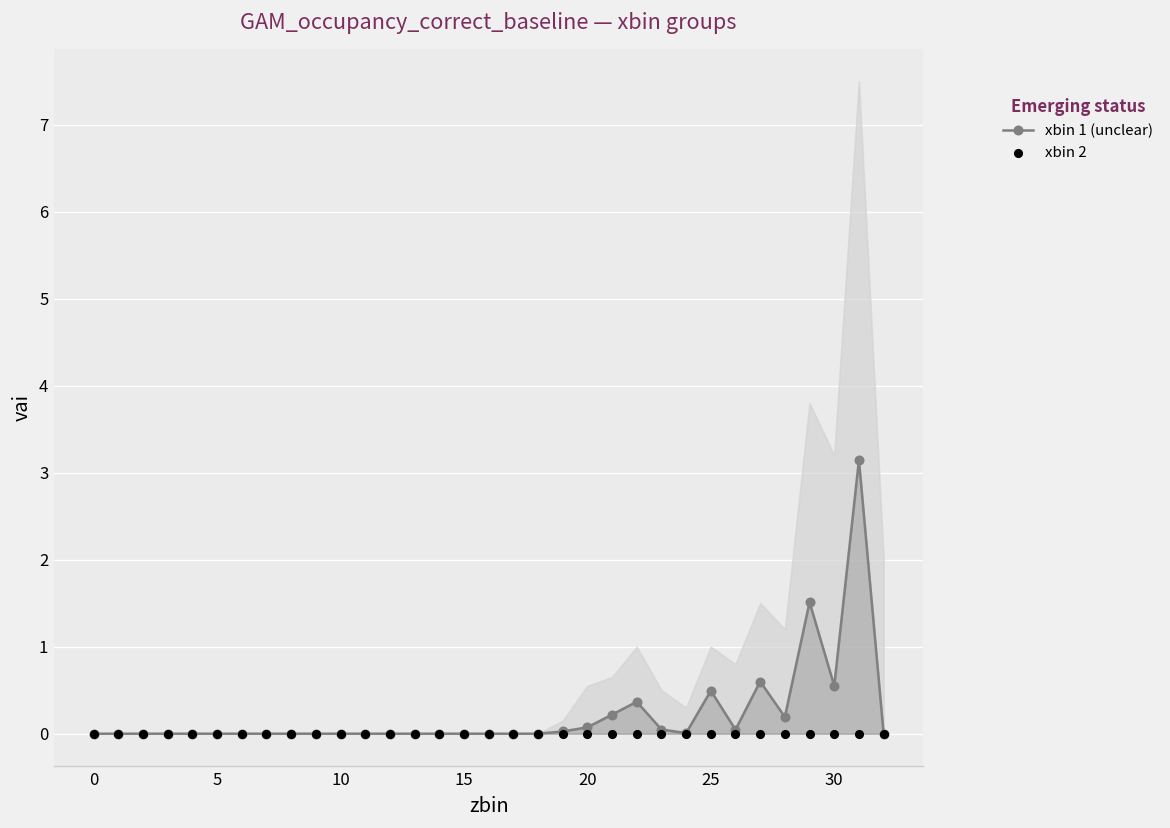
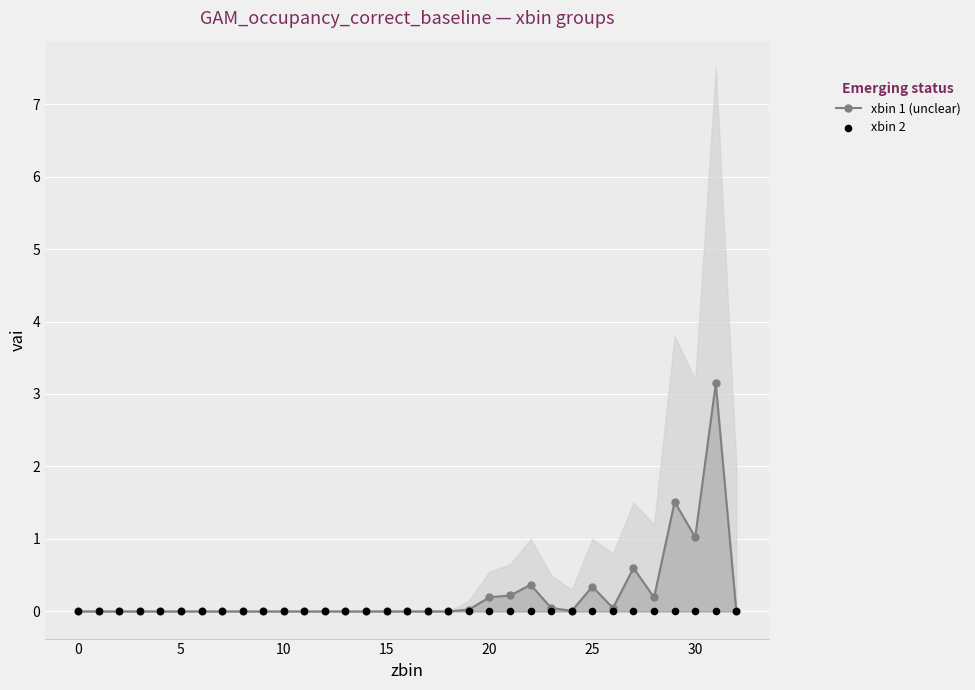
  {
    "xbin 1 (unclear)": {
-     "20": 0.1,
-     "25": 0.5,
-     "30": 0.5
+     "20": 0.2,
+     "25": 0.3,
+     "30": 1.0
    }
  }
